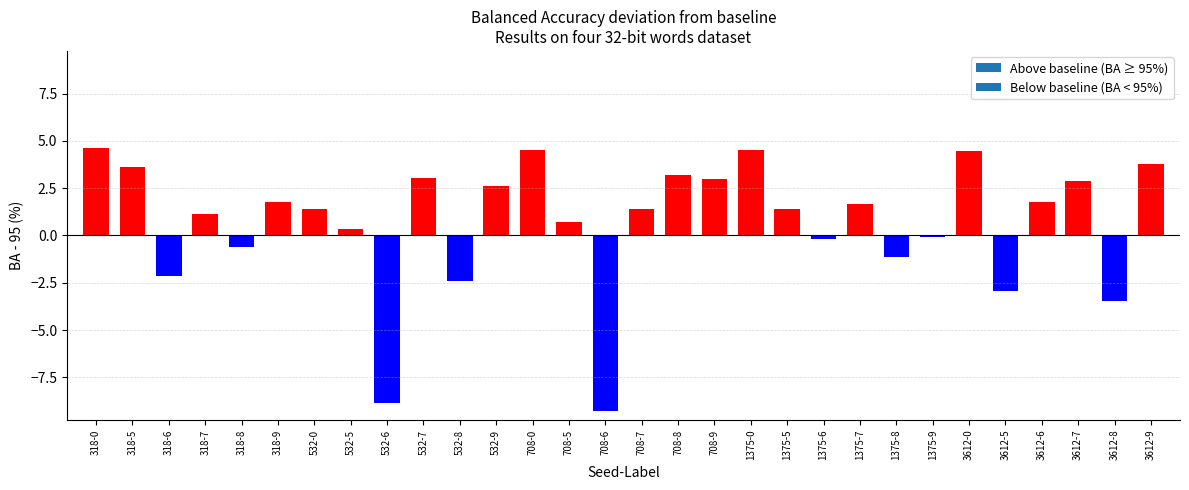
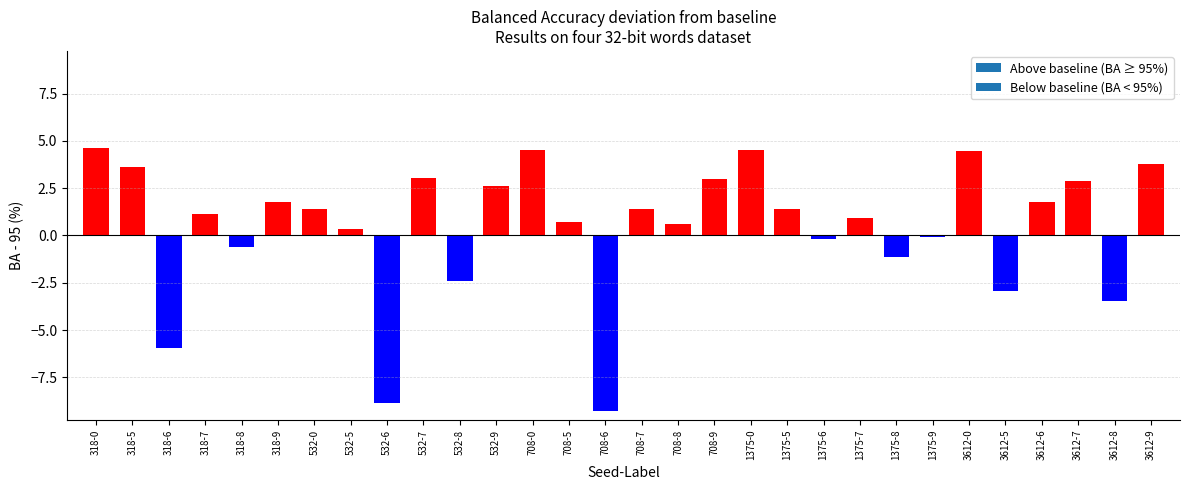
  {
    "318-0": 4.6,
    "318-5": 3.6,
-   "318-6": -2.1,
+   "318-6": -6.0,
    "318-7": 1.1,
    "318-8": -0.6,
    "318-9": 1.8,
    "532-0": 1.4,
    "532-5": 0.4,
    "532-6": -8.9,
    "532-7": 3.0,
    "532-8": -2.4,
    "532-9": 2.6,
    "708-0": 4.5,
    "708-5": 0.7,
    "708-6": -9.3,
    "708-7": 1.4,
-   "708-8": 3.2,
+   "708-8": 0.6,
    "708-9": 3.0,
    "1375-0": 4.5,
    "1375-5": 1.4,
    "1375-6": -0.2,
-   "1375-7": 1.6,
+   "1375-7": 0.9,
    "1375-8": -1.2,
    "3612-0": 4.5,
    "3612-5": -2.9,
    "3612-6": 1.8,
    "3612-7": 2.9,
    "3612-8": -3.5,
    "3612-9": 3.8
  }
